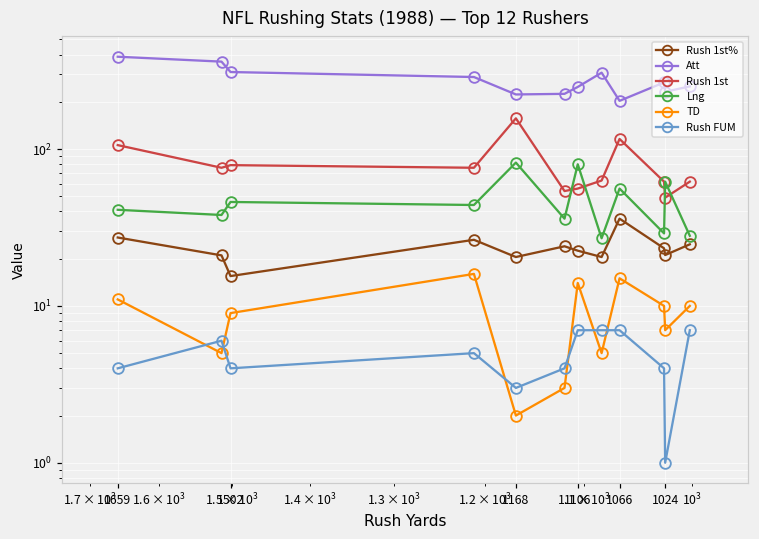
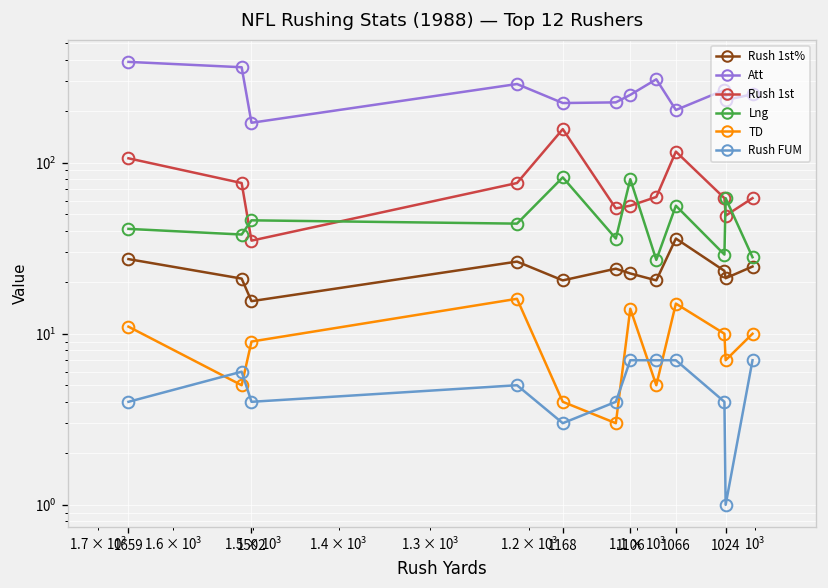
  {
    "Rush 1st%": {
      "1659": 27,
      "1502": 16,
      "1168": 21,
      "1106": 23,
      "1066": 36,
      "1024": 21
    },
    "Att": {
      "1659": 390,
-     "1502": 310,
+     "1502": 170,
      "1168": 220,
      "1106": 250,
      "1066": 200
    },
    "Rush 1st": {
      "1659": 110,
-     "1502": 80,
+     "1502": 35,
      "1168": 160,
      "1106": 56,
      "1066": 120,
      "1024": 49
    },
    "Lng": {
      "1659": 41,
      "1502": 46,
      "1168": 80,
      "1106": 80,
      "1066": 56
    },
    "TD": {
      "1659": 11,
      "1502": 9,
-     "1168": 2,
+     "1168": 4,
      "1106": 14,
      "1066": 15,
      "1024": 7
    },
    "Rush FUM": {
      "1659": 4,
      "1502": 4,
      "1168": 3,
      "1106": 7,
      "1066": 7,
      "1024": 1
    }
  }
